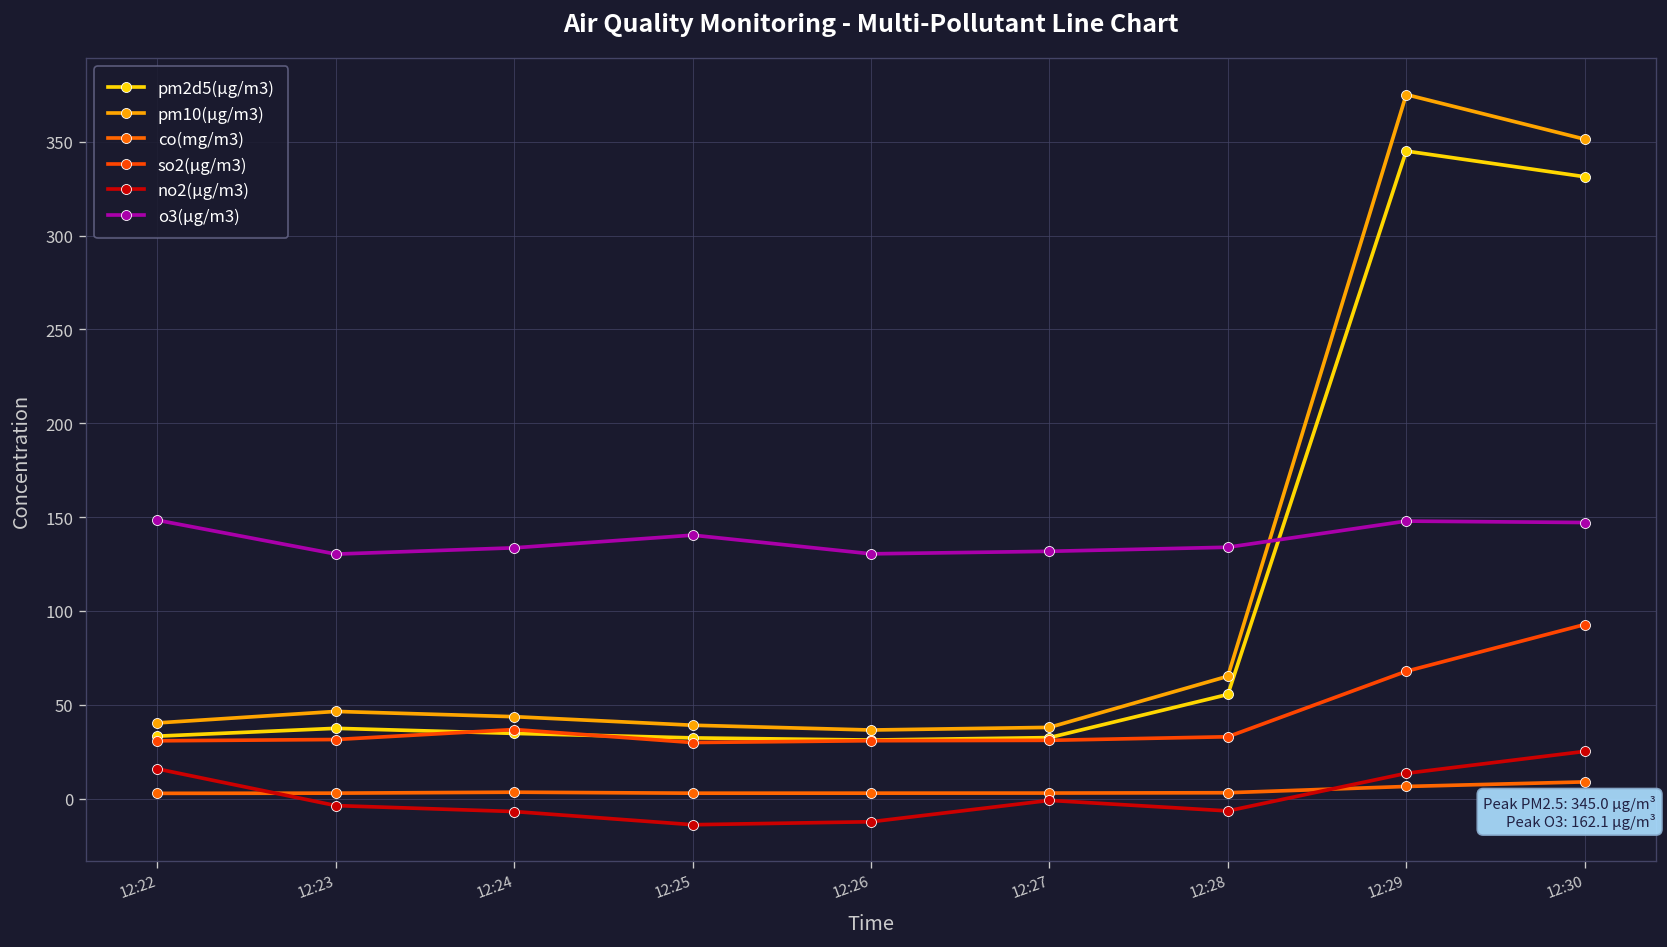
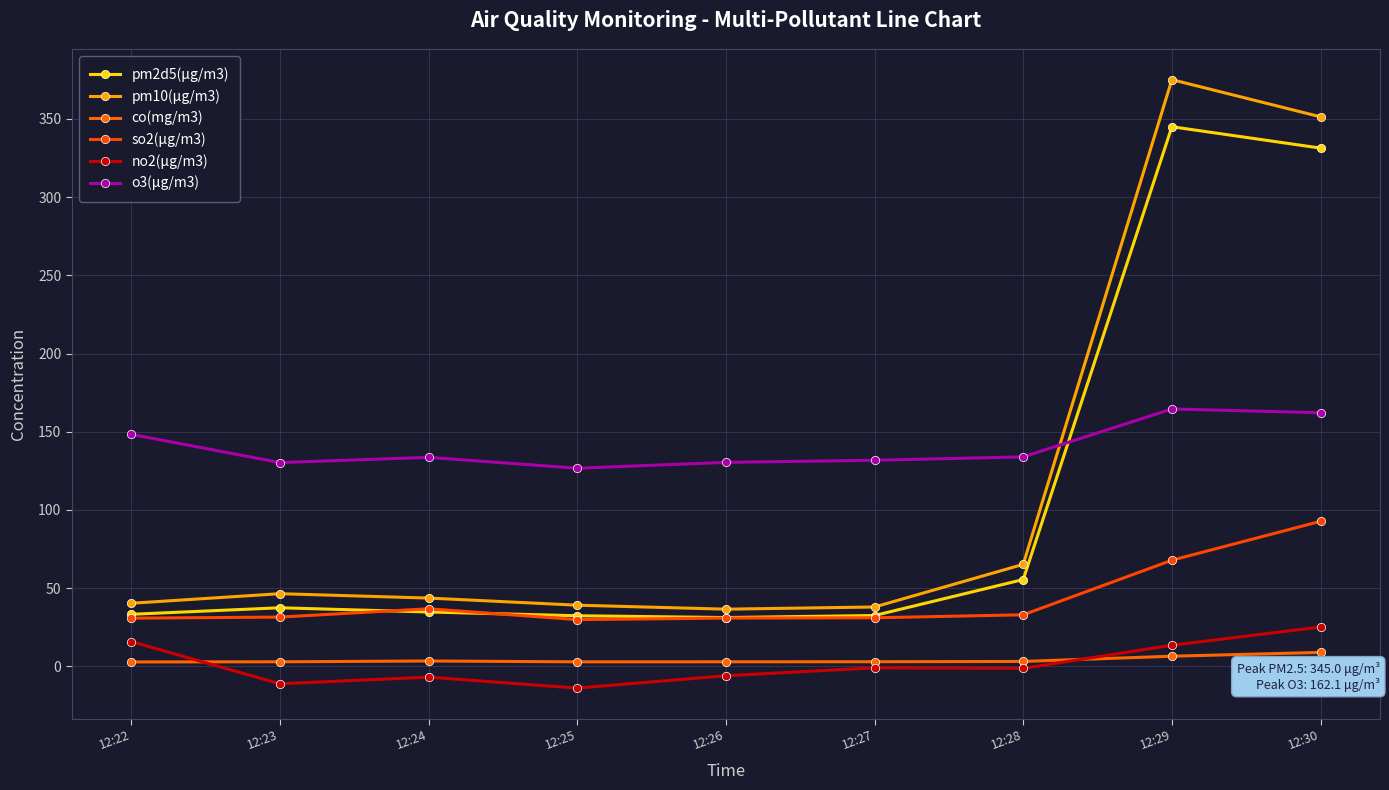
  {
    "no2(μg/m3)": {
      "12:22": 16,
-     "12:23": -4,
+     "12:23": -11,
      "12:24": -7,
      "12:25": -14,
-     "12:26": -12,
+     "12:26": -6,
      "12:27": -1,
-     "12:28": -7,
+     "12:28": -1,
      "12:29": 13,
      "12:30": 25
    },
    "o3(μg/m3)": {
      "12:22": 148,
      "12:23": 130,
      "12:24": 134,
-     "12:25": 140,
+     "12:25": 127,
      "12:26": 130,
      "12:27": 132,
      "12:28": 134,
-     "12:29": 148,
-     "12:30": 147
+     "12:29": 165,
+     "12:30": 162
    }
  }
